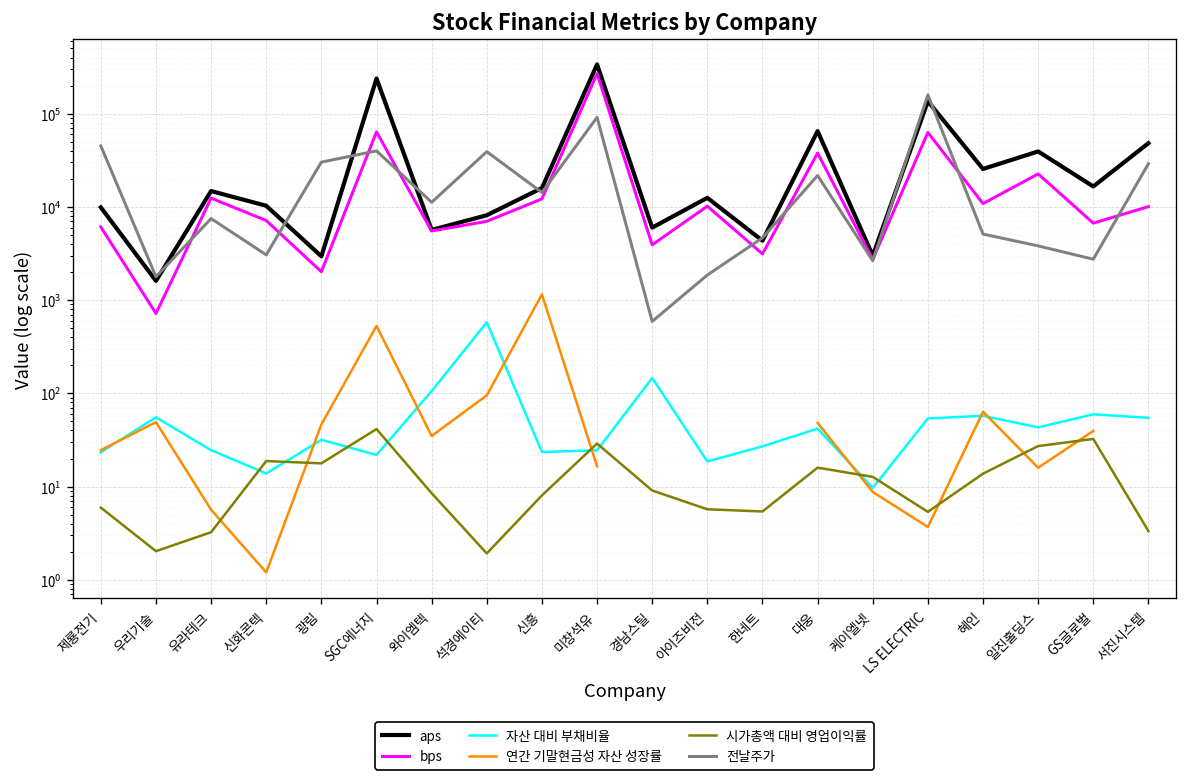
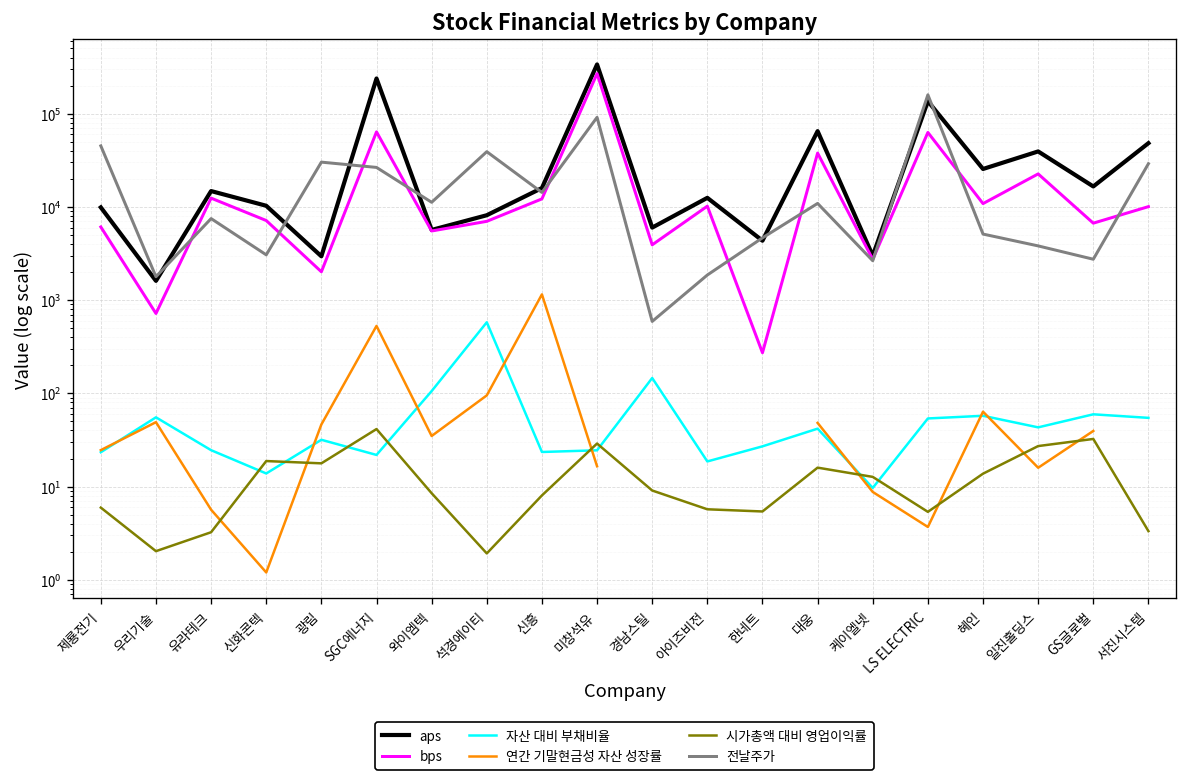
  {
    "aps": {
      "제룡전기": 10000,
      "우리기술": 1600,
      "유라테크": 15000,
      "신화콘텍": 10000,
      "광림": 3000,
      "SGC에너지": 240000,
      "석경에이티": 8000,
      "신흥": 16000,
      "미창석유": 340000,
      "경남스틸": 6000,
      "아이즈비전": 13000,
      "대웅": 60000,
      "케이엘넷": 3000,
      "LS ELECTRIC": 140000,
      "혜인": 25000,
      "일진홀딩스": 40000,
      "GS글로벌": 17000,
      "서진시스템": 50000
    },
    "bps": {
      "제룡전기": 6000,
      "우리기술": 700,
      "유라테크": 12000,
      "신화콘텍": 7000,
      "광림": 2000,
      "SGC에너지": 60000,
      "석경에이티": 7000,
      "신흥": 12000,
      "미창석유": 270000,
      "경남스틸": 4000,
      "아이즈비전": 10000,
-     "한네트": 3100,
+     "한네트": 270,
      "대웅": 40000,
      "LS ELECTRIC": 60000,
      "혜인": 11000,
      "일진홀딩스": 23000,
      "GS글로벌": 7000,
      "서진시스템": 10000
    },
    "자산 대비 부채비율": {
      "우리기술": 60,
      "유라테크": 25,
      "신화콘텍": 14,
      "광림": 32,
      "SGC에너지": 22,
      "와이엠텍": 110,
      "석경에이티": 600,
      "신흥": 24,
      "미창석유": 25,
      "경남스틸": 150,
      "아이즈비전": 19,
      "한네트": 27,
      "대웅": 40,
      "케이엘넷": 10,
      "LS ELECTRIC": 50,
      "혜인": 60,
      "일진홀딩스": 40,
      "GS글로벌": 60,
      "서진시스템": 50
    },
    "연간 기말현금성 자산 성장률": {
      "우리기술": 50,
      "유라테크": 6,
      "신화콘텍": 1.2,
      "광림": 50,
      "SGC에너지": 500,
      "와이엠텍": 30,
      "석경에이티": 100,
      "신흥": 1200,
      "미창석유": 17,
      "대웅": 50,
      "케이엘넷": 9,
      "LS ELECTRIC": 4,
      "혜인": 60,
      "일진홀딩스": 16,
      "GS글로벌": 40
    },
    "시가총액 대비 영업이익률": {
      "제룡전기": 6,
      "우리기술": 2,
      "유라테크": 3,
      "신화콘텍": 19,
      "광림": 18,
      "SGC에너지": 40,
      "와이엠텍": 8,
      "석경에이티": 2,
      "신흥": 8,
      "미창석유": 29,
      "경남스틸": 9,
      "아이즈비전": 6,
      "한네트": 5,
      "대웅": 16,
      "케이엘넷": 13,
      "LS ELECTRIC": 5,
      "혜인": 14,
      "일진홀딩스": 27,
      "GS글로벌": 32,
      "서진시스템": 3.3
    },
    "전날주가": {
      "제룡전기": 50000,
      "우리기술": 1800,
      "유라테크": 7000,
      "신화콘텍": 3100,
      "광림": 30000,
-     "SGC에너지": 40000,
+     "SGC에너지": 27000,
      "와이엠텍": 11000,
      "석경에이티": 40000,
      "신흥": 14000,
      "미창석유": 90000,
      "경남스틸": 600,
      "아이즈비전": 1900,
-     "대웅": 22000,
+     "대웅": 11000,
      "LS ELECTRIC": 160000,
      "혜인": 5000,
      "일진홀딩스": 4000,
      "GS글로벌": 2700,
      "서진시스템": 29000
    }
  }
